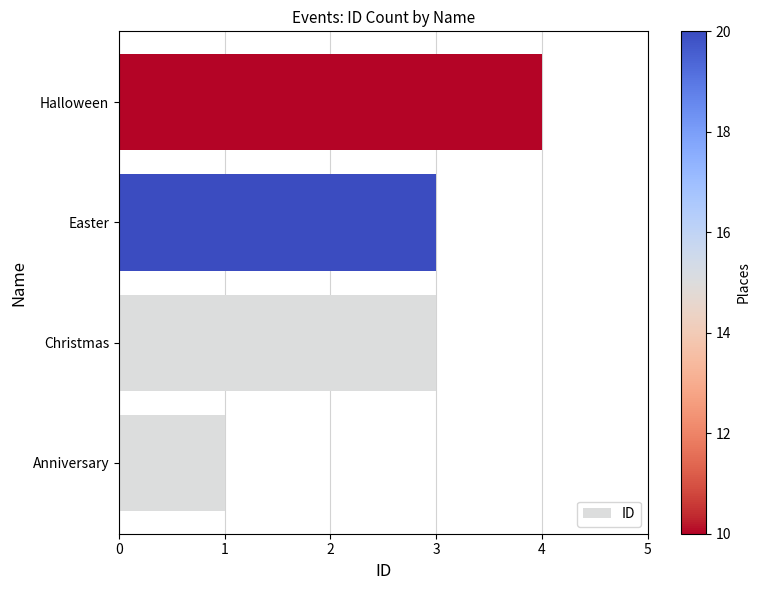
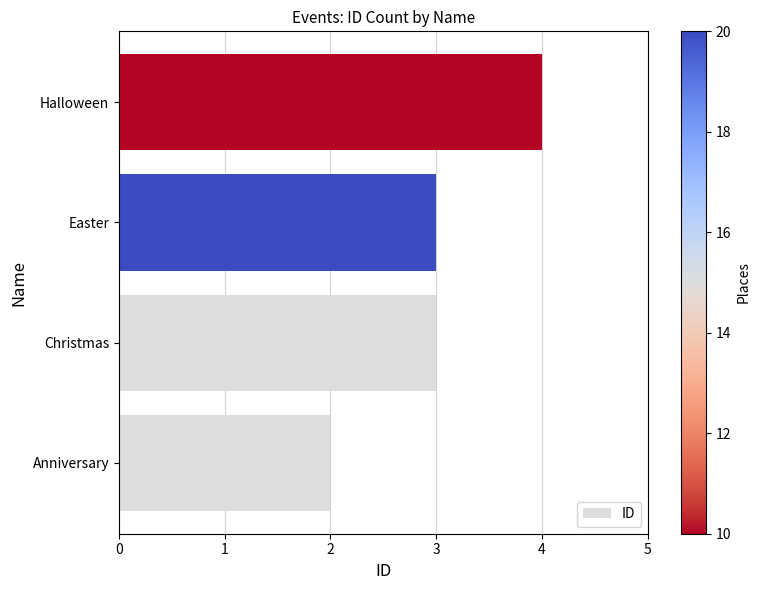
  {
    "Halloween": 4,
    "Easter": 3,
    "Christmas": 3,
-   "Anniversary": 1
+   "Anniversary": 2
  }
